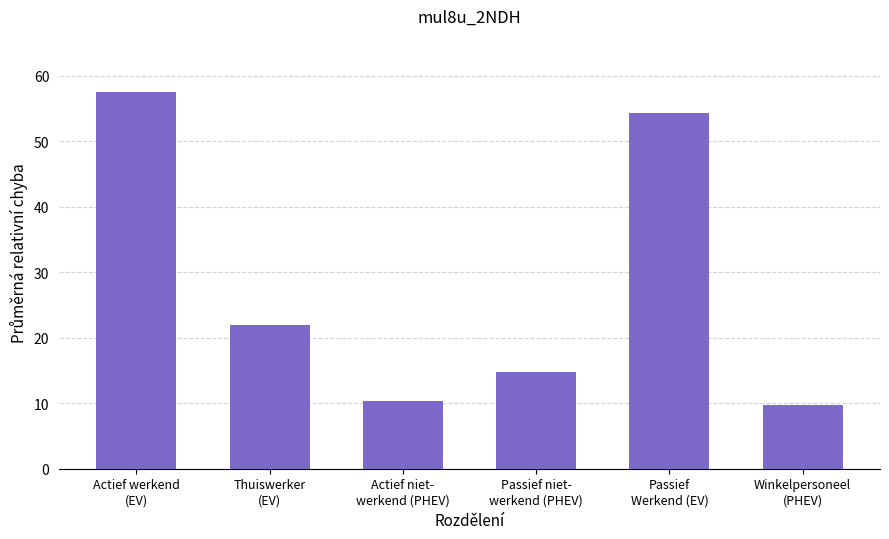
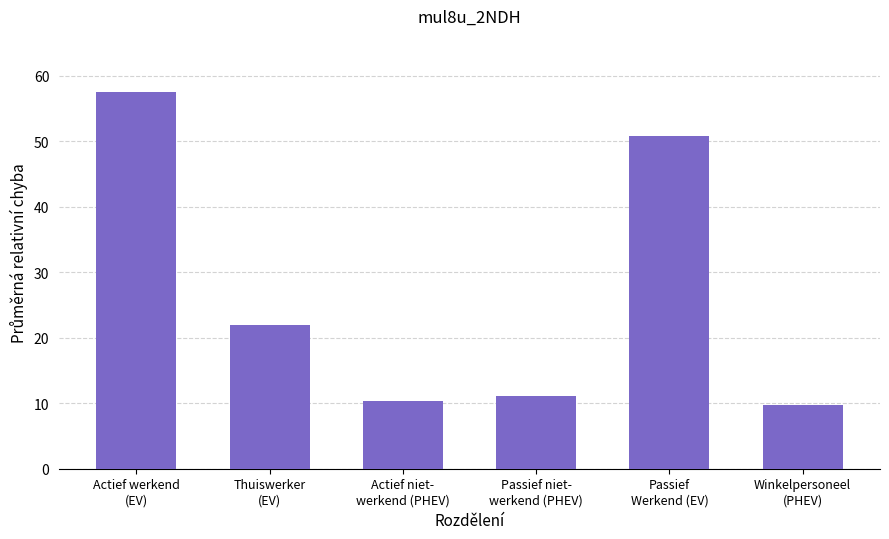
  {
    "Actief werkend (EV)": 58,
    "Thuiswerker (EV)": 22,
    "Actief niet- werkend (PHEV)": 10,
-   "Passief niet- werkend (PHEV)": 15,
-   "Passief Werkend (EV)": 54,
+   "Passief niet- werkend (PHEV)": 11,
+   "Passief Werkend (EV)": 51,
    "Winkelpersoneel (PHEV)": 10
  }
